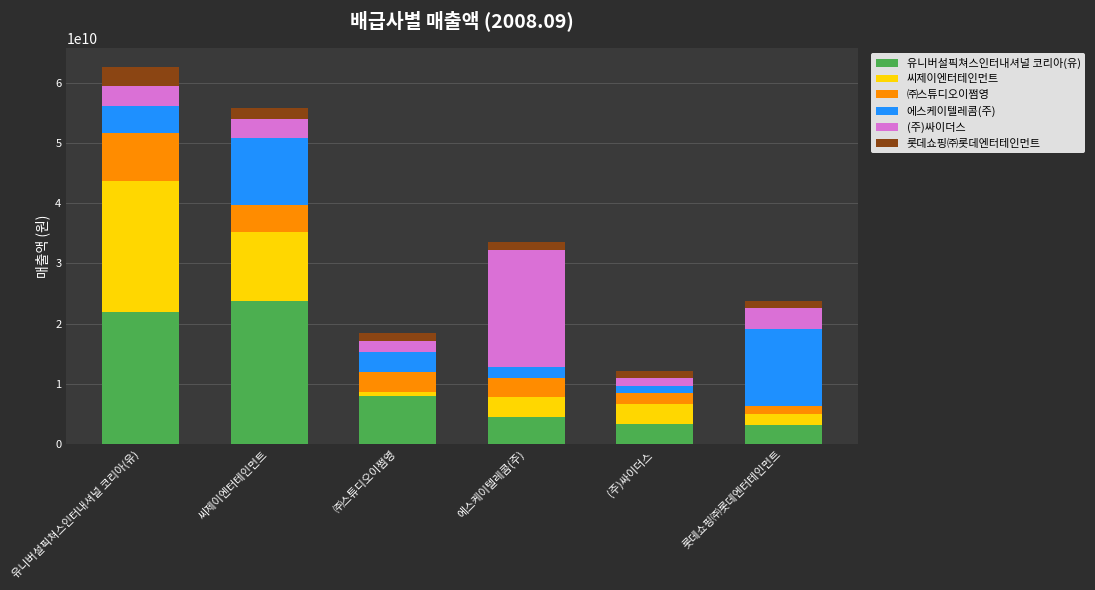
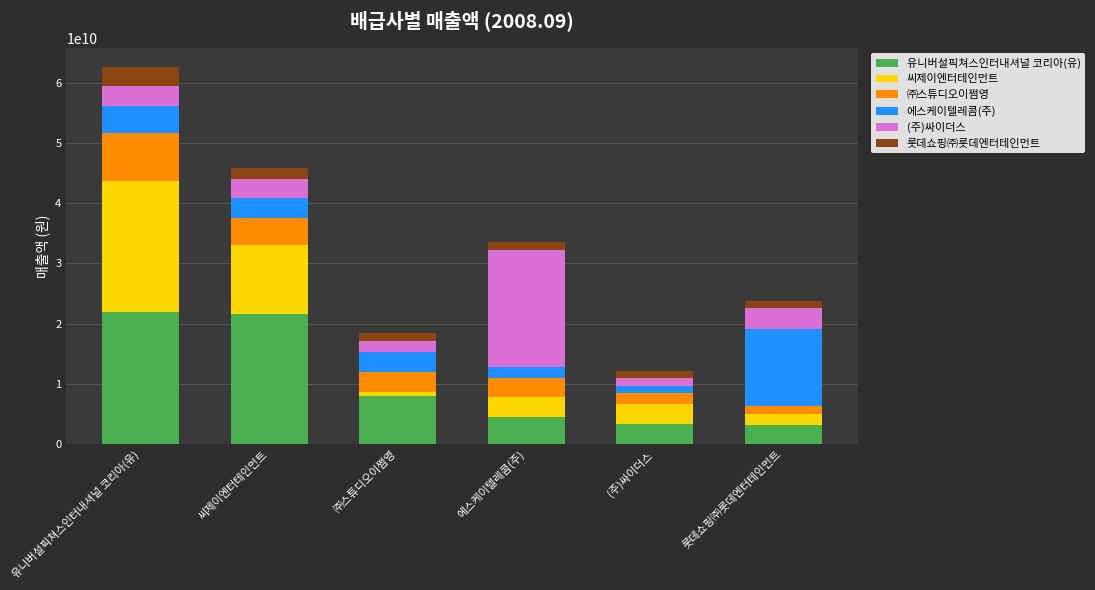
  {
    "유니버설픽쳐스인터내셔널 코리아(유)": {
      "유니버설픽쳐스인터내셔널 코리아(유)": 22000000000,
-     "씨제이엔터테인먼트": 24000000000,
+     "씨제이엔터테인먼트": 22000000000,
      "㈜스튜디오이쩜영": 8000000000,
      "에스케이텔레콤(주)": 4000000000,
      "(주)싸이더스": 3000000000,
      "롯데쇼핑㈜롯데엔터테인먼트": 3000000000
    },
    "씨제이엔터테인먼트": {
      "유니버설픽쳐스인터내셔널 코리아(유)": 22000000000,
      "씨제이엔터테인먼트": 11000000000,
      "㈜스튜디오이쩜영": 1000000000,
      "에스케이텔레콤(주)": 3000000000,
      "(주)싸이더스": 3000000000,
      "롯데쇼핑㈜롯데엔터테인먼트": 2000000000
    },
    "㈜스튜디오이쩜영": {
      "유니버설픽쳐스인터내셔널 코리아(유)": 8000000000,
      "씨제이엔터테인먼트": 4000000000,
      "㈜스튜디오이쩜영": 3000000000,
      "에스케이텔레콤(주)": 3000000000,
      "(주)싸이더스": 2000000000,
      "롯데쇼핑㈜롯데엔터테인먼트": 1000000000
    },
    "에스케이텔레콤(주)": {
      "유니버설픽쳐스인터내셔널 코리아(유)": 4000000000,
-     "씨제이엔터테인먼트": 11000000000,
+     "씨제이엔터테인먼트": 3000000000,
      "㈜스튜디오이쩜영": 3000000000,
      "에스케이텔레콤(주)": 2000000000,
      "(주)싸이더스": 1000000000,
      "롯데쇼핑㈜롯데엔터테인먼트": 13000000000
    },
    "(주)싸이더스": {
      "유니버설픽쳐스인터내셔널 코리아(유)": 3000000000,
      "씨제이엔터테인먼트": 3000000000,
      "㈜스튜디오이쩜영": 2000000000,
      "에스케이텔레콤(주)": 19000000000,
      "(주)싸이더스": 1000000000,
      "롯데쇼핑㈜롯데엔터테인먼트": 4000000000
    },
    "롯데쇼핑㈜롯데엔터테인먼트": {
      "유니버설픽쳐스인터내셔널 코리아(유)": 3000000000,
      "씨제이엔터테인먼트": 2000000000,
      "㈜스튜디오이쩜영": 1000000000,
      "에스케이텔레콤(주)": 1000000000,
      "(주)싸이더스": 1000000000,
      "롯데쇼핑㈜롯데엔터테인먼트": 1000000000
    }
  }
